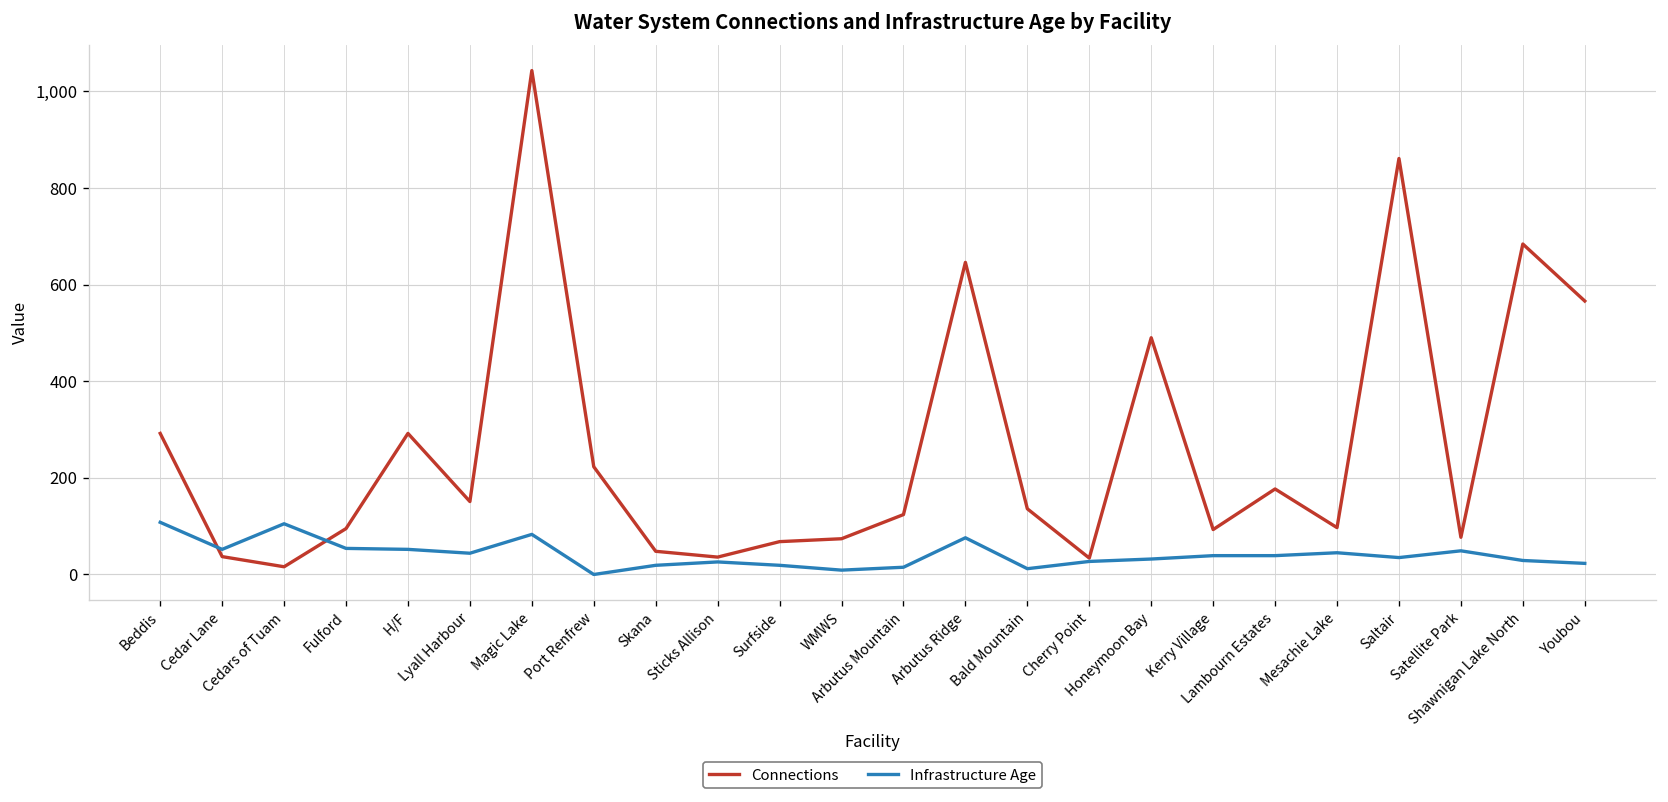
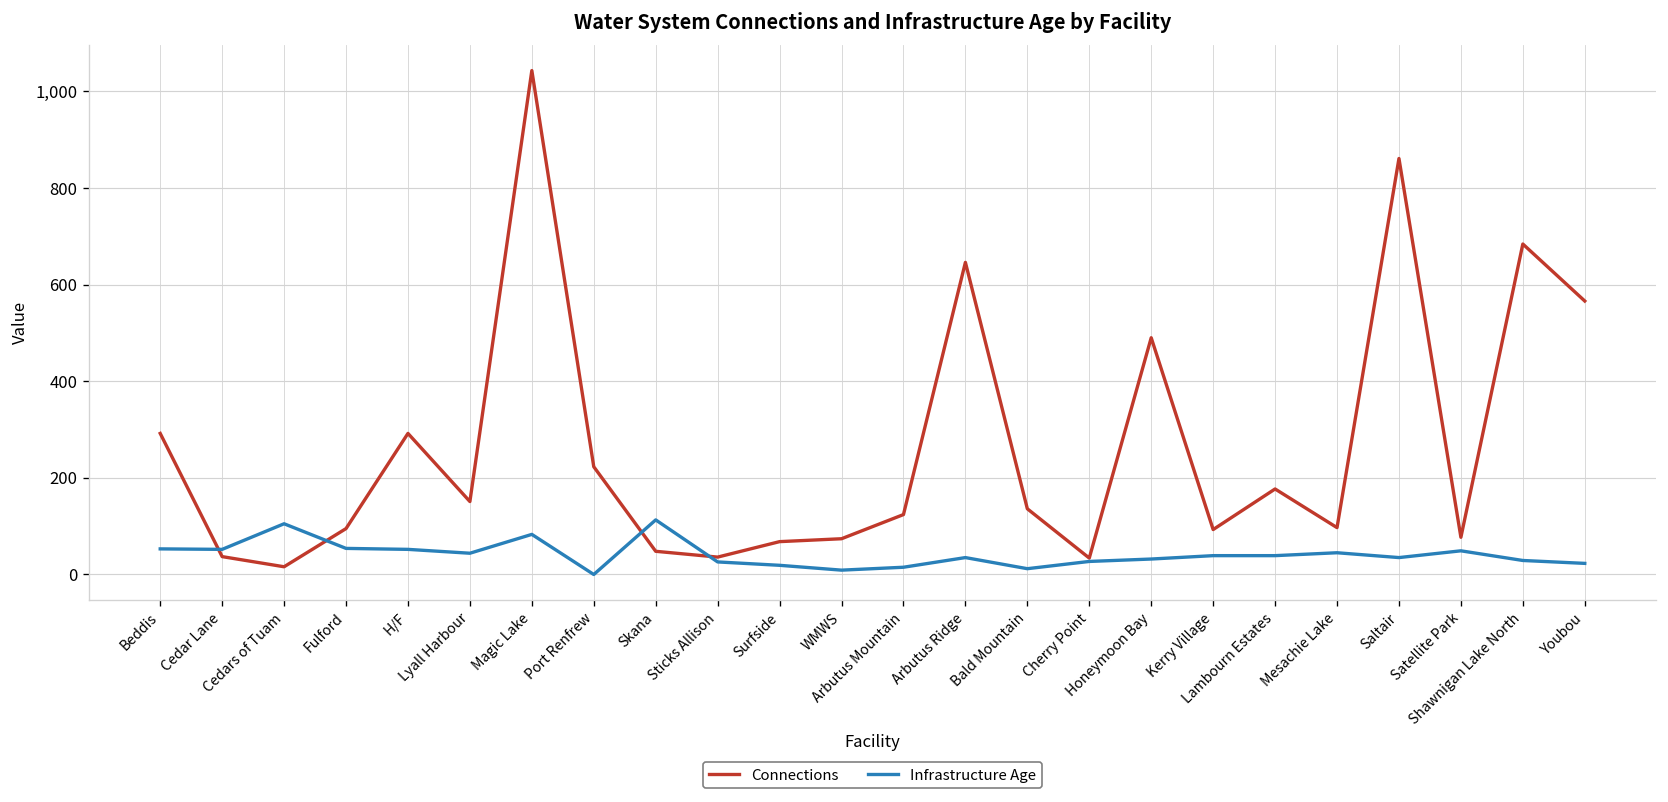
  {
    "Connections": {
      "Beddis": "290",
      "Cedar Lane": "40",
      "Cedars of Tuam": "20",
      "Fulford": "100",
      "H/F": "290",
      "Lyall Harbour": "150",
      "Magic Lake": "1,040",
      "Port Renfrew": "220",
      "Skana": "50",
      "Sticks Allison": "40",
      "Surfside": "70",
      "WMWS": "70",
      "Arbutus Mountain": "120",
      "Arbutus Ridge": "650",
      "Bald Mountain": "140",
      "Cherry Point": "30",
      "Honeymoon Bay": "490",
      "Kerry Village": "90",
      "Lambourn Estates": "180",
      "Mesachie Lake": "100",
      "Saltair": "860",
      "Satellite Park": "80",
      "Shawnigan Lake North": "680",
      "Youbou": "570"
    },
    "Infrastructure Age": {
-     "Beddis": "110",
+     "Beddis": "50",
      "Cedar Lane": "50",
      "Cedars of Tuam": "110",
      "Fulford": "50",
      "H/F": "50",
      "Lyall Harbour": "40",
      "Magic Lake": "80",
      "Port Renfrew": "0",
-     "Skana": "20",
+     "Skana": "110",
      "Sticks Allison": "30",
      "Surfside": "20",
      "WMWS": "10",
      "Arbutus Mountain": "20",
-     "Arbutus Ridge": "80",
+     "Arbutus Ridge": "40",
      "Bald Mountain": "10",
      "Cherry Point": "30",
      "Honeymoon Bay": "30",
      "Kerry Village": "40",
      "Lambourn Estates": "40",
      "Mesachie Lake": "50",
      "Saltair": "40",
      "Satellite Park": "50",
      "Shawnigan Lake North": "30",
      "Youbou": "20"
    }
  }
